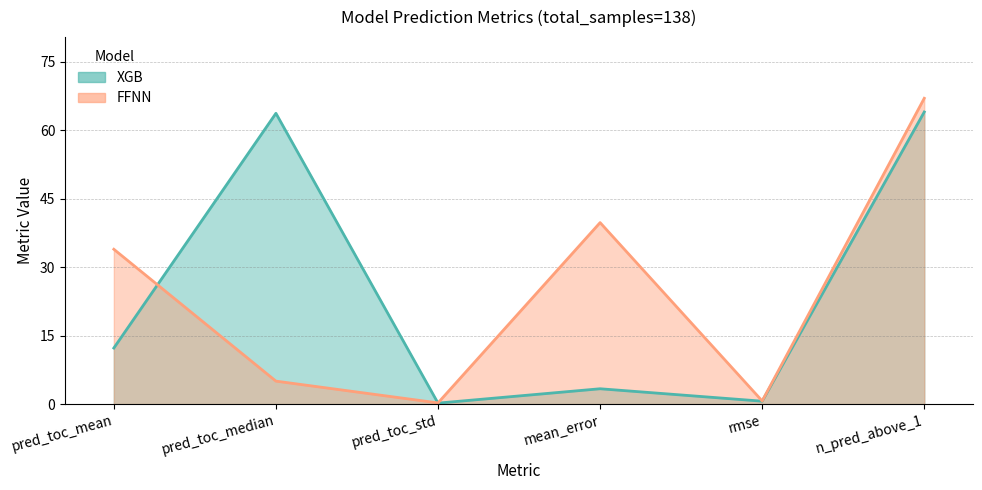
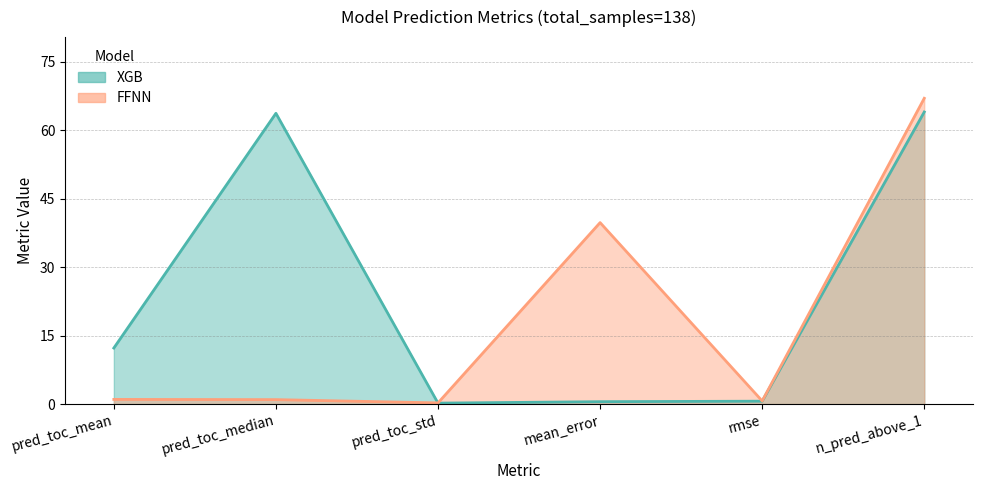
  {
    "XGB": {
      "pred_toc_mean": 12,
      "pred_toc_median": 64,
-     "mean_error": 3,
+     "mean_error": 1,
      "n_pred_above_1": 64
    },
    "FFNN": {
-     "pred_toc_mean": 34,
-     "pred_toc_median": 5,
+     "pred_toc_mean": 1,
+     "pred_toc_median": 1,
      "mean_error": 40,
      "n_pred_above_1": 67
    }
  }
